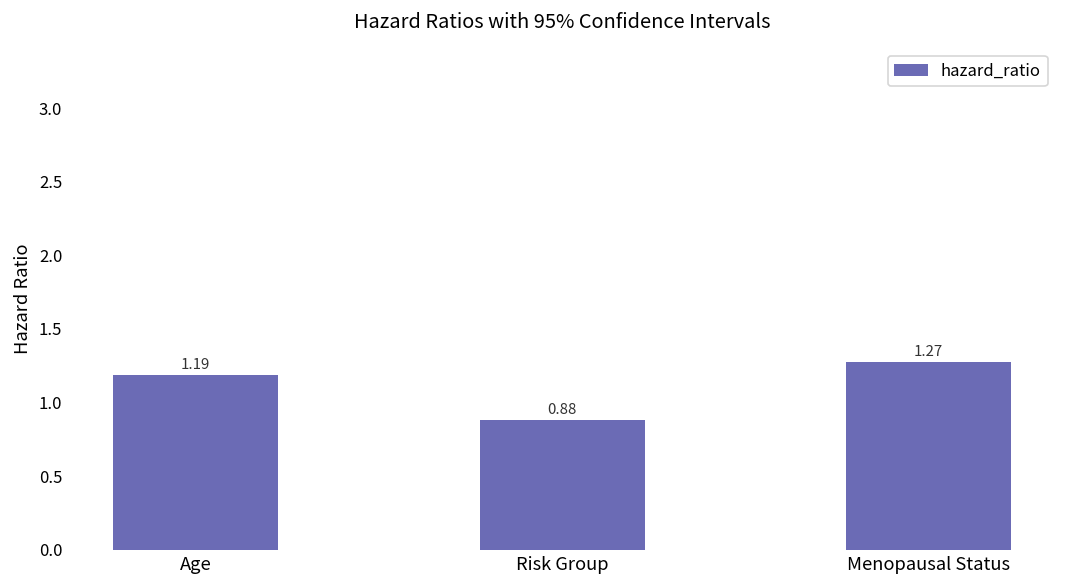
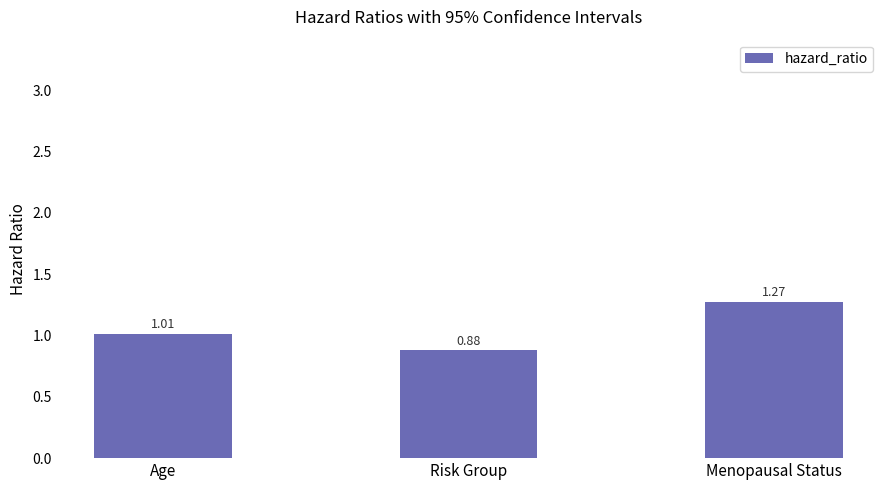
  {
-   "Age": 1.19,
+   "Age": 1.01,
    "Risk Group": 0.88,
    "Menopausal Status": 1.27
  }
